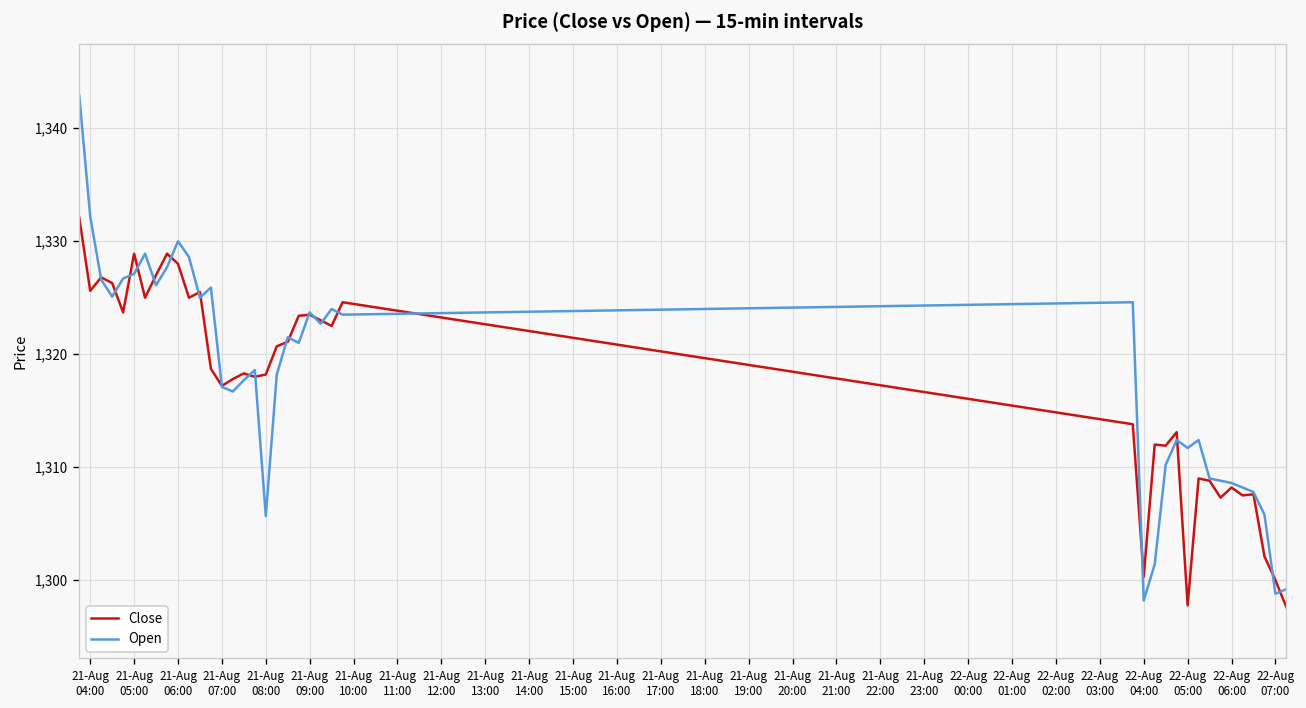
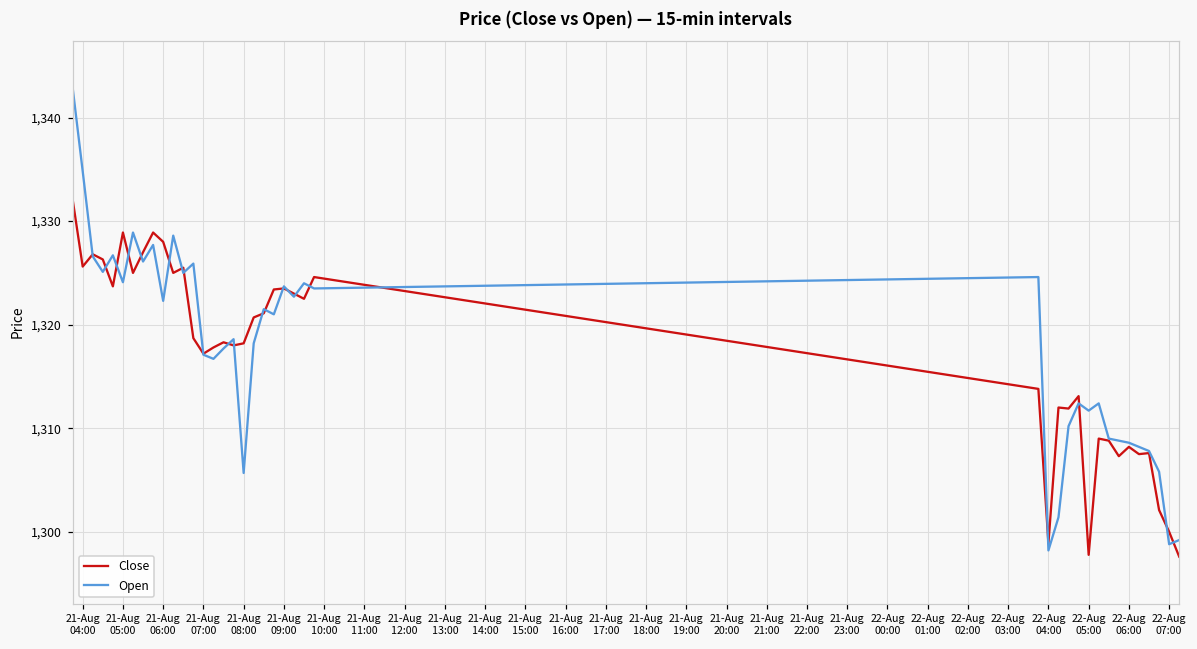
  {
    "Close": {
      "21-Aug 04:00": "1,326",
      "21-Aug 05:00": "1,329",
      "21-Aug 06:00": "1,328",
      "21-Aug 08:00": "1,318",
-     "22-Aug 04:00": "1,300",
+     "22-Aug 04:00": "1,299",
      "22-Aug 05:00": "1,298",
      "22-Aug 06:00": "1,308",
      "22-Aug 07:00": "1,300"
    },
    "Open": {
-     "21-Aug 04:00": "1,332",
-     "21-Aug 05:00": "1,327",
-     "21-Aug 06:00": "1,330",
+     "21-Aug 04:00": "1,335",
+     "21-Aug 05:00": "1,324",
+     "21-Aug 06:00": "1,322",
      "21-Aug 08:00": "1,306",
      "22-Aug 04:00": "1,298",
      "22-Aug 05:00": "1,312",
      "22-Aug 06:00": "1,309",
      "22-Aug 07:00": "1,299"
    }
  }
